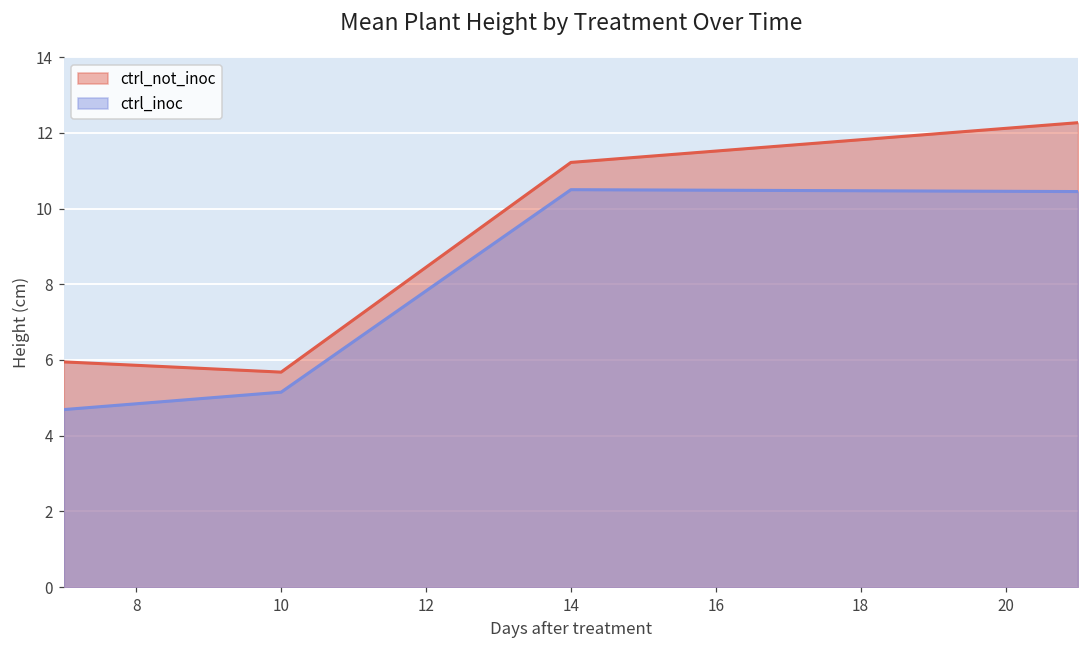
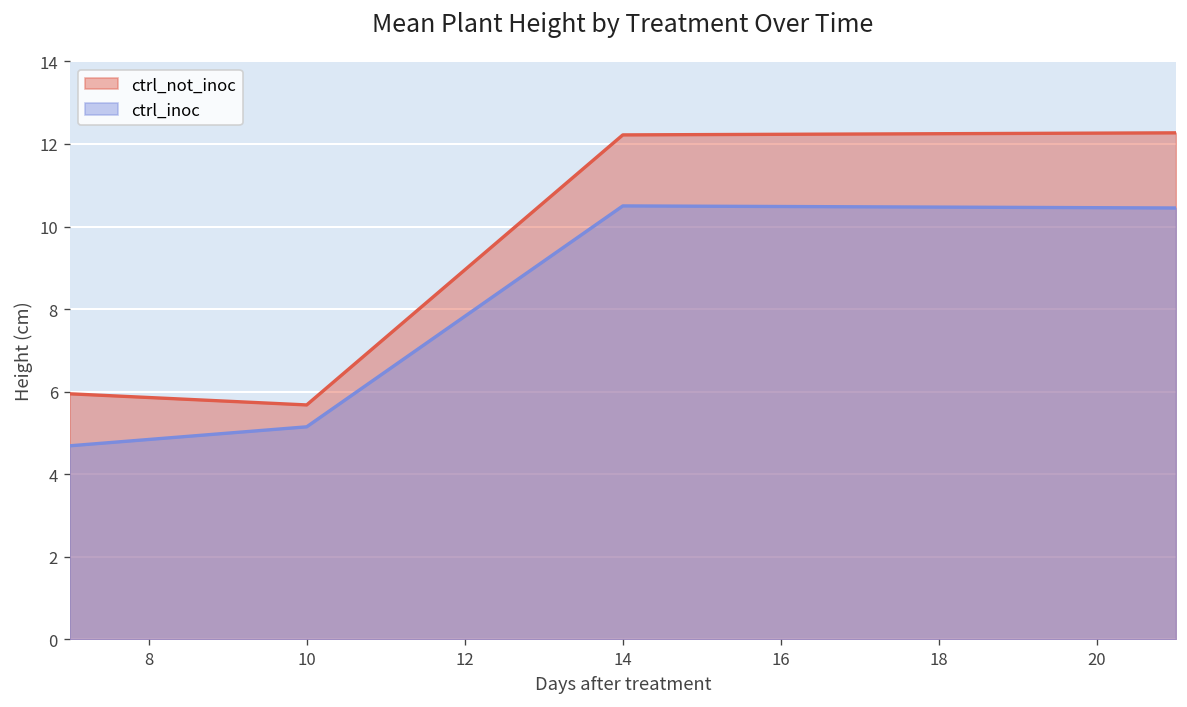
  {
    "ctrl_not_inoc": {
      "10": 5.7,
-     "14": 11.2
+     "14": 12.2
    },
    "ctrl_inoc": {
      "10": 5.2,
      "14": 10.5
    }
  }
